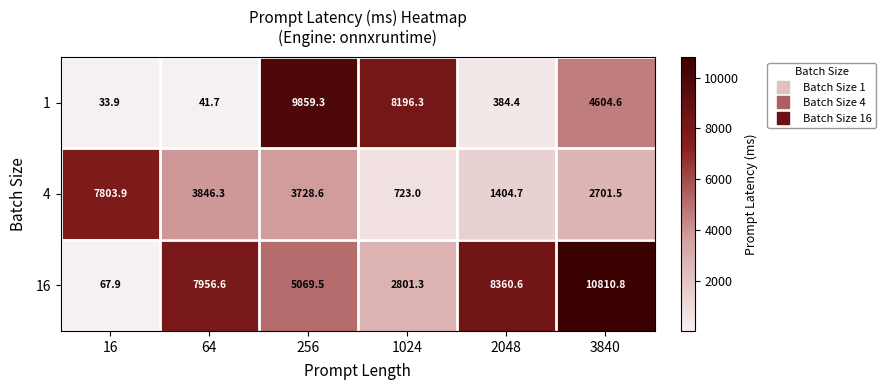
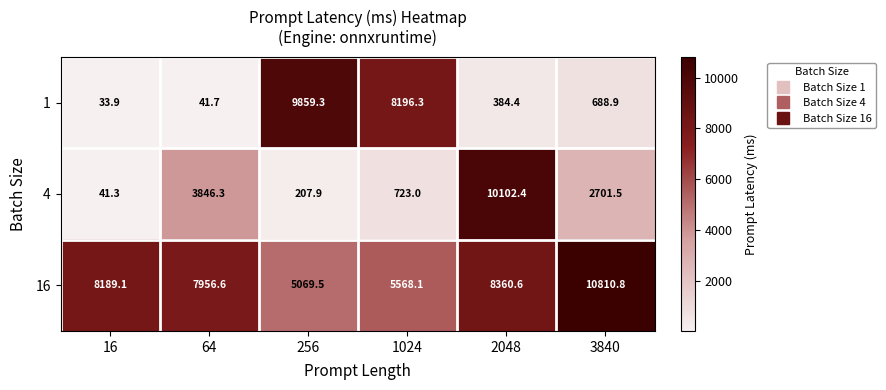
  {
    "1": {
      "16": 33.9,
      "64": 41.7,
      "256": 9859.3,
      "1024": 8196.3,
      "2048": 384.4,
-     "3840": 4604.6
+     "3840": 688.9
    },
    "4": {
-     "16": 7803.9,
+     "16": 41.3,
      "64": 3846.3,
-     "256": 3728.6,
+     "256": 207.9,
      "1024": 723.0,
-     "2048": 1404.7,
+     "2048": 10102.4,
      "3840": 2701.5
    },
    "16": {
-     "16": 67.9,
+     "16": 8189.1,
      "64": 7956.6,
      "256": 5069.5,
-     "1024": 2801.3,
+     "1024": 5568.1,
      "2048": 8360.6,
      "3840": 10810.8
    }
  }
